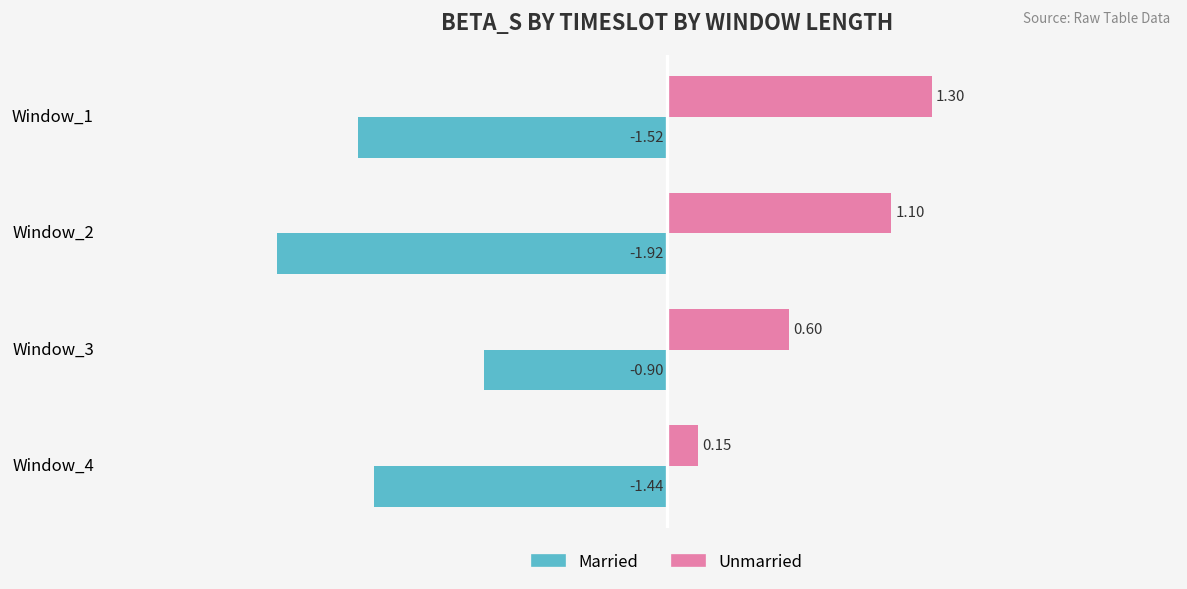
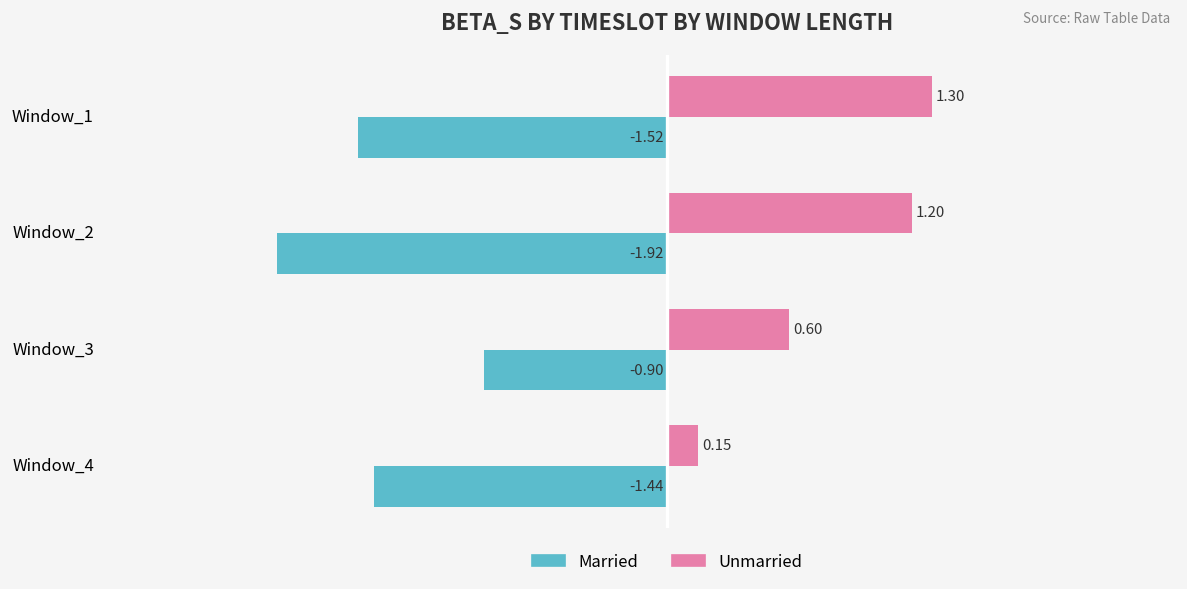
  {
    "Married": {
      "Window_1": -1.52,
      "Window_2": -1.92,
      "Window_3": -0.90,
      "Window_4": -1.44
    },
    "Unmarried": {
      "Window_1": 1.30,
-     "Window_2": 1.10,
+     "Window_2": 1.20,
      "Window_3": 0.60,
      "Window_4": 0.15
    }
  }
